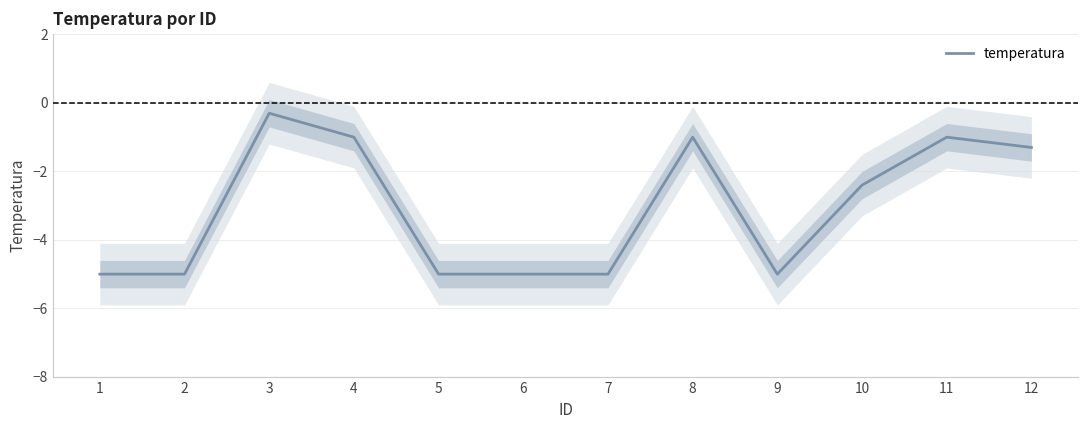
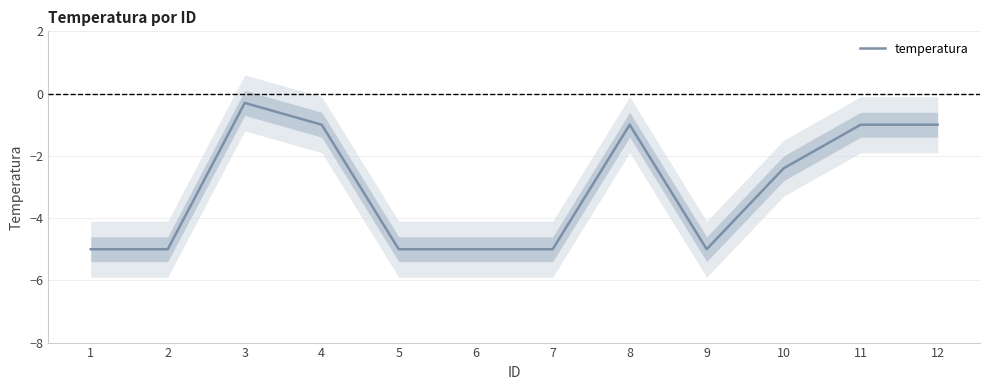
  {
    "temperatura": {
      "1": -5.0,
      "2": -5.0,
      "3": -0.3,
      "4": -1.0,
      "5": -5.0,
      "6": -5.0,
      "7": -5.0,
      "8": -1.0,
      "9": -5.0,
      "10": -2.4,
      "11": -1.0,
-     "12": -1.3
+     "12": -1.0
    }
  }
